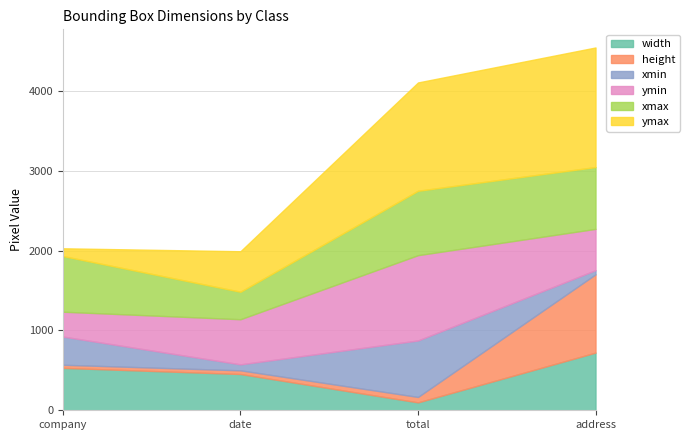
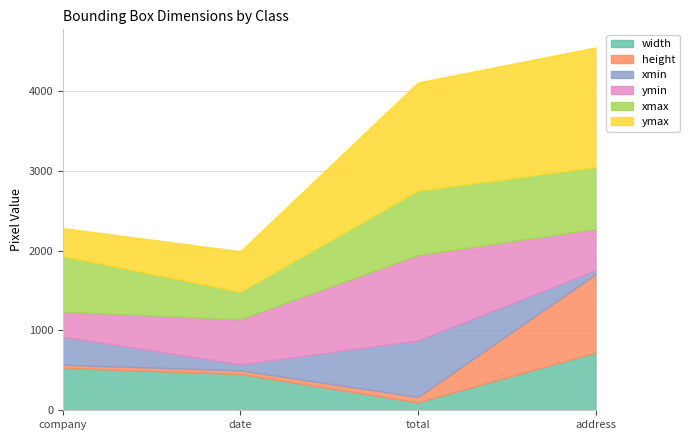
  {
    "width": {
      "company": 500,
      "date": 500,
      "total": 100,
      "address": 700
    },
    "height": {
      "company": 0,
      "date": 0,
      "total": 100,
      "address": 1000
    },
    "xmin": {
      "company": 400,
      "date": 100,
      "total": 700,
      "address": 100
    },
    "ymin": {
      "company": 300,
      "date": 600,
      "total": 1100,
      "address": 500
    },
    "xmax": {
      "company": 700,
      "date": 300,
      "total": 800,
      "address": 800
    },
    "ymax": {
-     "company": 100,
+     "company": 400,
      "date": 500,
      "total": 1400,
      "address": 1500
    }
  }
